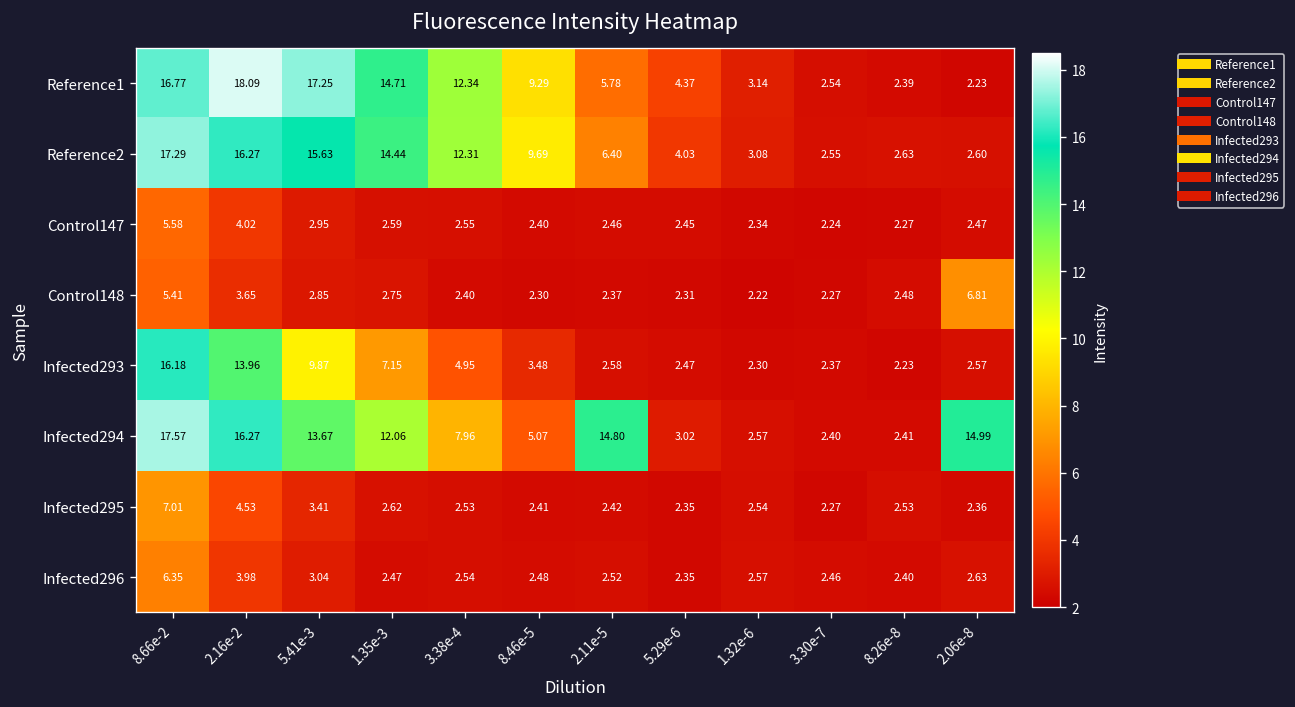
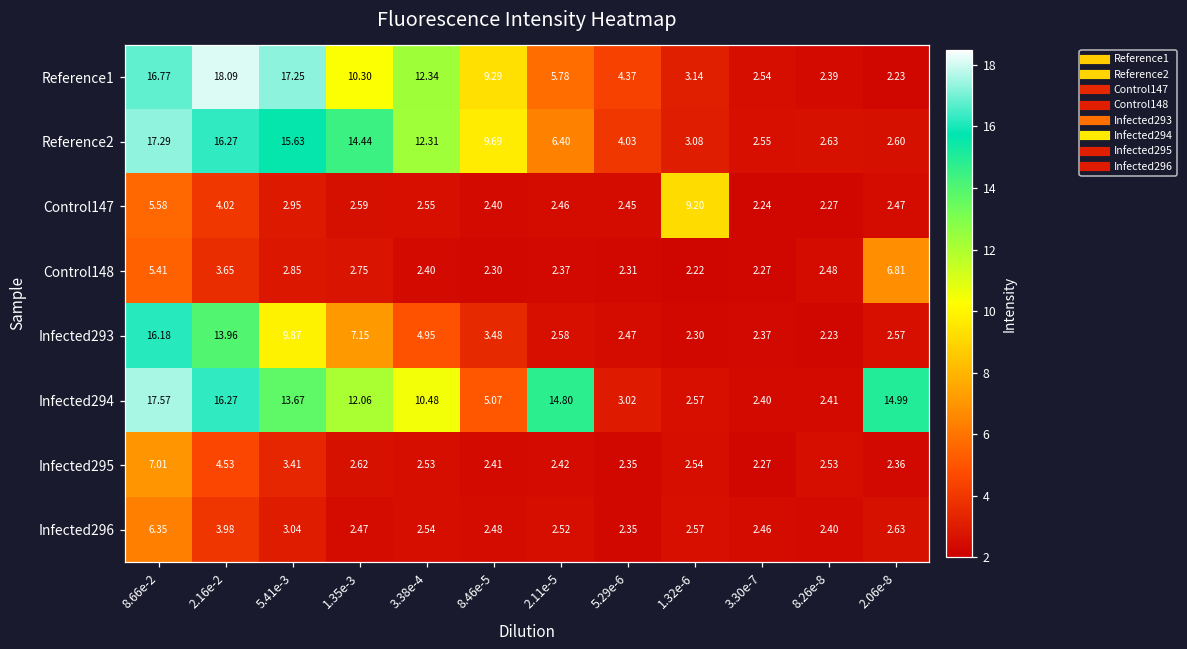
  {
    "Reference1": {
      "8.66e-2": 16.77,
      "2.16e-2": 18.09,
      "5.41e-3": 17.25,
-     "1.35e-3": 14.71,
+     "1.35e-3": 10.30,
      "3.38e-4": 12.34,
      "8.46e-5": 9.29,
      "2.11e-5": 5.78,
      "5.29e-6": 4.37,
      "1.32e-6": 3.14,
      "3.30e-7": 2.54,
      "8.26e-8": 2.39,
      "2.06e-8": 2.23
    },
    "Reference2": {
      "8.66e-2": 17.29,
      "2.16e-2": 16.27,
      "5.41e-3": 15.63,
      "1.35e-3": 14.44,
      "3.38e-4": 12.31,
      "8.46e-5": 9.69,
      "2.11e-5": 6.40,
      "5.29e-6": 4.03,
      "1.32e-6": 3.08,
      "3.30e-7": 2.55,
      "8.26e-8": 2.63,
      "2.06e-8": 2.60
    },
    "Control147": {
      "8.66e-2": 5.58,
      "2.16e-2": 4.02,
      "5.41e-3": 2.95,
      "1.35e-3": 2.59,
      "3.38e-4": 2.55,
      "8.46e-5": 2.40,
      "2.11e-5": 2.46,
      "5.29e-6": 2.45,
-     "1.32e-6": 2.34,
+     "1.32e-6": 9.20,
      "3.30e-7": 2.24,
      "8.26e-8": 2.27,
      "2.06e-8": 2.47
    },
    "Control148": {
      "8.66e-2": 5.41,
      "2.16e-2": 3.65,
      "5.41e-3": 2.85,
      "1.35e-3": 2.75,
      "3.38e-4": 2.40,
      "8.46e-5": 2.30,
      "2.11e-5": 2.37,
      "5.29e-6": 2.31,
      "1.32e-6": 2.22,
      "3.30e-7": 2.27,
      "8.26e-8": 2.48,
      "2.06e-8": 6.81
    },
    "Infected293": {
      "8.66e-2": 16.18,
      "2.16e-2": 13.96,
      "5.41e-3": 9.87,
      "1.35e-3": 7.15,
      "3.38e-4": 4.95,
      "8.46e-5": 3.48,
      "2.11e-5": 2.58,
      "5.29e-6": 2.47,
      "1.32e-6": 2.30,
      "3.30e-7": 2.37,
      "8.26e-8": 2.23,
      "2.06e-8": 2.57
    },
    "Infected294": {
      "8.66e-2": 17.57,
      "2.16e-2": 16.27,
      "5.41e-3": 13.67,
      "1.35e-3": 12.06,
-     "3.38e-4": 7.96,
+     "3.38e-4": 10.48,
      "8.46e-5": 5.07,
      "2.11e-5": 14.80,
      "5.29e-6": 3.02,
      "1.32e-6": 2.57,
      "3.30e-7": 2.40,
      "8.26e-8": 2.41,
      "2.06e-8": 14.99
    },
    "Infected295": {
      "8.66e-2": 7.01,
      "2.16e-2": 4.53,
      "5.41e-3": 3.41,
      "1.35e-3": 2.62,
      "3.38e-4": 2.53,
      "8.46e-5": 2.41,
      "2.11e-5": 2.42,
      "5.29e-6": 2.35,
      "1.32e-6": 2.54,
      "3.30e-7": 2.27,
      "8.26e-8": 2.53,
      "2.06e-8": 2.36
    },
    "Infected296": {
      "8.66e-2": 6.35,
      "2.16e-2": 3.98,
      "5.41e-3": 3.04,
      "1.35e-3": 2.47,
      "3.38e-4": 2.54,
      "8.46e-5": 2.48,
      "2.11e-5": 2.52,
      "5.29e-6": 2.35,
      "1.32e-6": 2.57,
      "3.30e-7": 2.46,
      "8.26e-8": 2.40,
      "2.06e-8": 2.63
    }
  }
